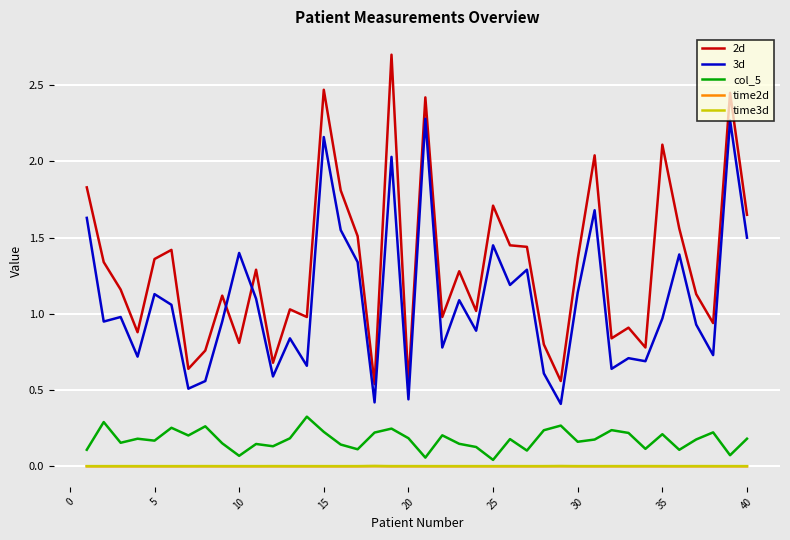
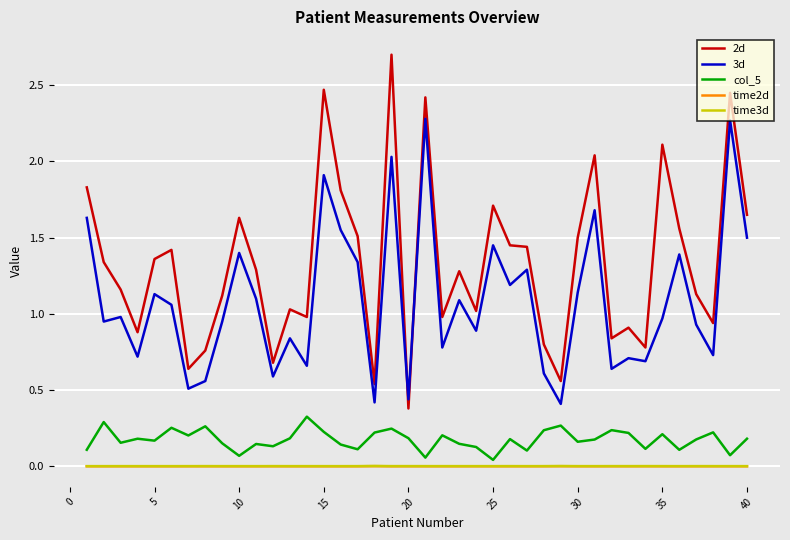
  {
    "2d": {
      "5": 1.36,
-     "10": 0.81,
+     "10": 1.63,
      "15": 2.47,
-     "20": 0.54,
+     "20": 0.38,
      "25": 1.71,
-     "30": 1.36,
+     "30": 1.50,
      "35": 2.11,
      "40": 1.65
    },
    "3d": {
      "5": 1.13,
      "10": 1.40,
-     "15": 2.16,
+     "15": 1.91,
      "20": 0.44,
      "25": 1.45,
      "30": 1.14,
      "35": 0.97,
      "40": 1.50
    },
    "col_5": {
      "5": 0.17,
      "10": 0.07,
      "15": 0.23,
      "20": 0.19,
      "25": 0.04,
      "30": 0.16,
      "35": 0.21,
      "40": 0.18
    },
    "time3d": {
      "5": 0.00,
      "10": 0.00,
      "15": 0.00,
      "20": 0.00,
      "25": 0.00,
      "30": 0.00,
      "35": 0.00,
      "40": 0.00
    }
  }
